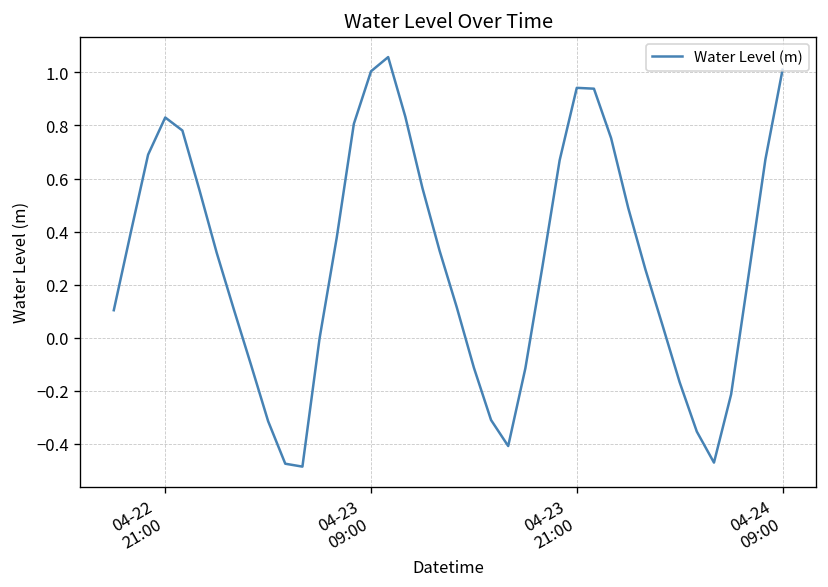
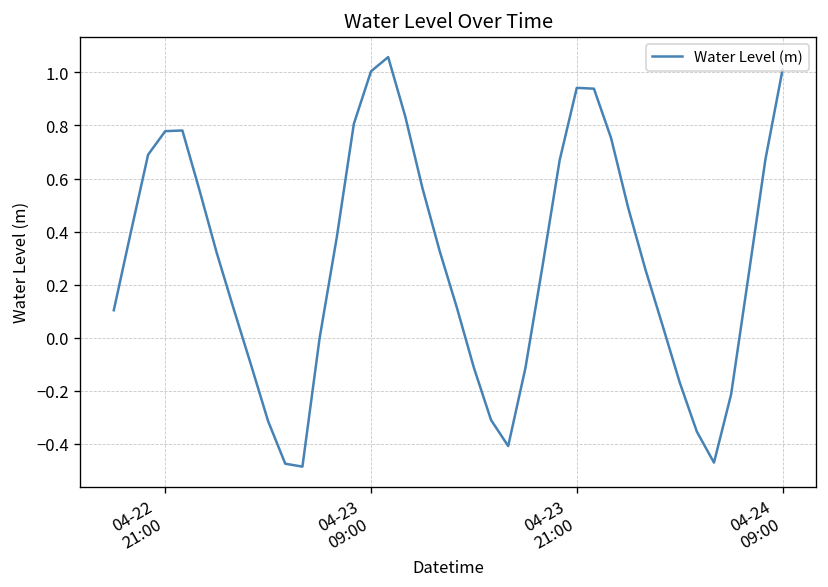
  {
-   "04-22 21:00": 0.83,
+   "04-22 21:00": 0.78,
    "04-23 09:00": 1.00,
    "04-23 21:00": 0.94
  }
